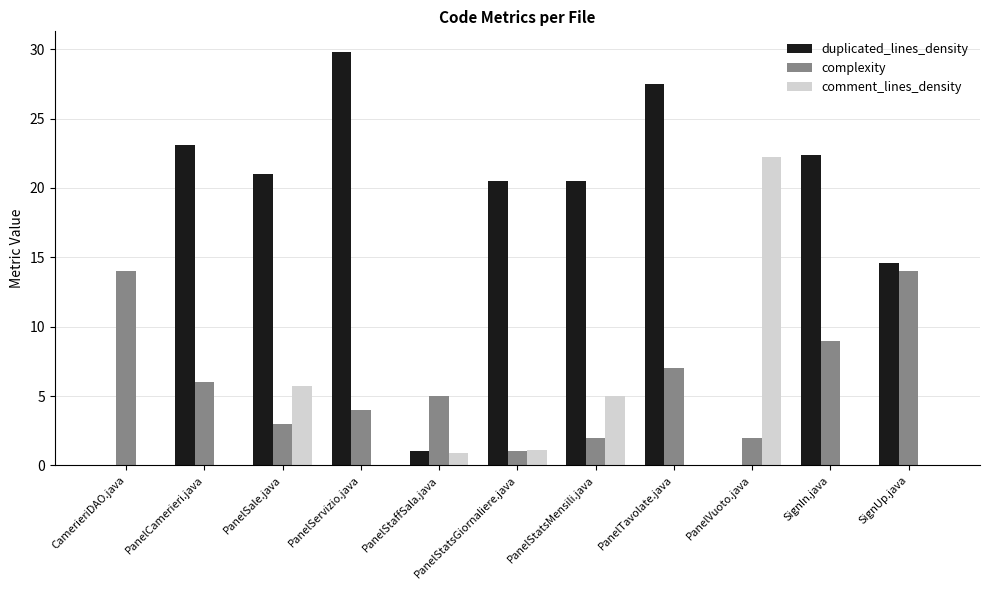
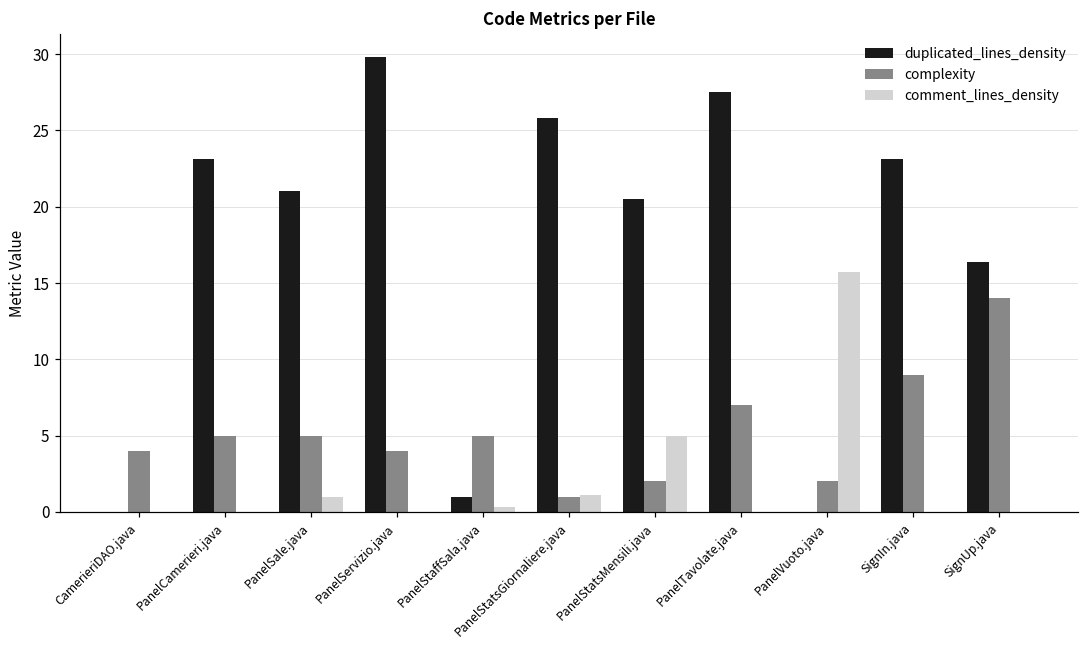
  {
    "duplicated_lines_density": {
      "CamerieriDAO.java": 0.0,
      "PanelCamerieri.java": 23.1,
      "PanelSale.java": 21.0,
      "PanelServizio.java": 29.8,
      "PanelStaffSala.java": 1.0,
-     "PanelStatsGiornaliere.java": 20.5,
+     "PanelStatsGiornaliere.java": 25.8,
      "PanelStatsMensili.java": 20.5,
      "PanelTavolate.java": 27.5,
      "PanelVuoto.java": 0.0,
-     "SignIn.java": 22.4,
-     "SignUp.java": 14.6
+     "SignIn.java": 23.1,
+     "SignUp.java": 16.4
    },
    "complexity": {
-     "CamerieriDAO.java": 14,
-     "PanelCamerieri.java": 6,
-     "PanelSale.java": 3,
+     "CamerieriDAO.java": 4,
+     "PanelCamerieri.java": 5,
+     "PanelSale.java": 5,
      "PanelServizio.java": 4,
      "PanelStaffSala.java": 5,
      "PanelStatsGiornaliere.java": 1,
      "PanelStatsMensili.java": 2,
      "PanelTavolate.java": 7,
      "PanelVuoto.java": 2,
      "SignIn.java": 9,
      "SignUp.java": 14
    },
    "comment_lines_density": {
      "CamerieriDAO.java": 0.0,
      "PanelCamerieri.java": 0.0,
-     "PanelSale.java": 5.7,
+     "PanelSale.java": 1.0,
      "PanelServizio.java": 0.0,
-     "PanelStaffSala.java": 0.9,
+     "PanelStaffSala.java": 0.3,
      "PanelStatsGiornaliere.java": 1.1,
      "PanelStatsMensili.java": 5.0,
      "PanelTavolate.java": 0.0,
-     "PanelVuoto.java": 22.2,
+     "PanelVuoto.java": 15.7,
      "SignIn.java": 0.0,
      "SignUp.java": 0.0
    }
  }
